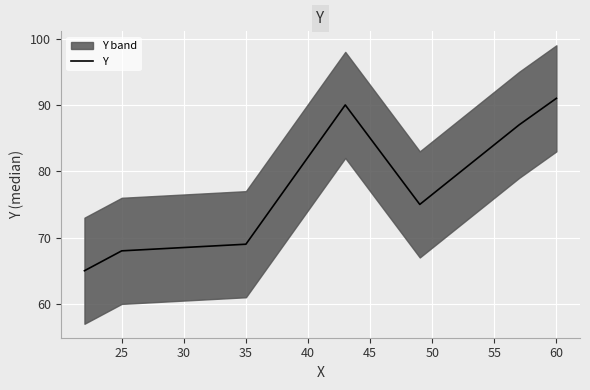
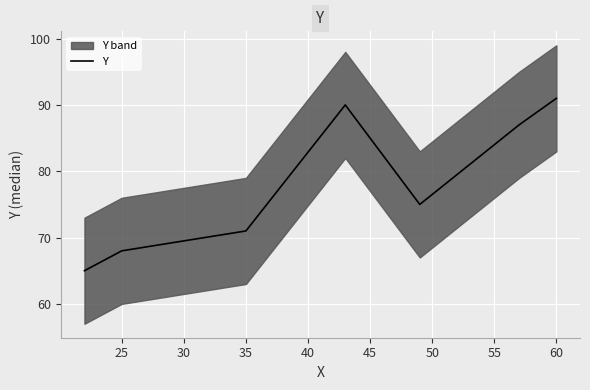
  {
    "Y": {
      "25": 68,
-     "35": 69,
+     "35": 71,
      "60": 91
    }
  }
